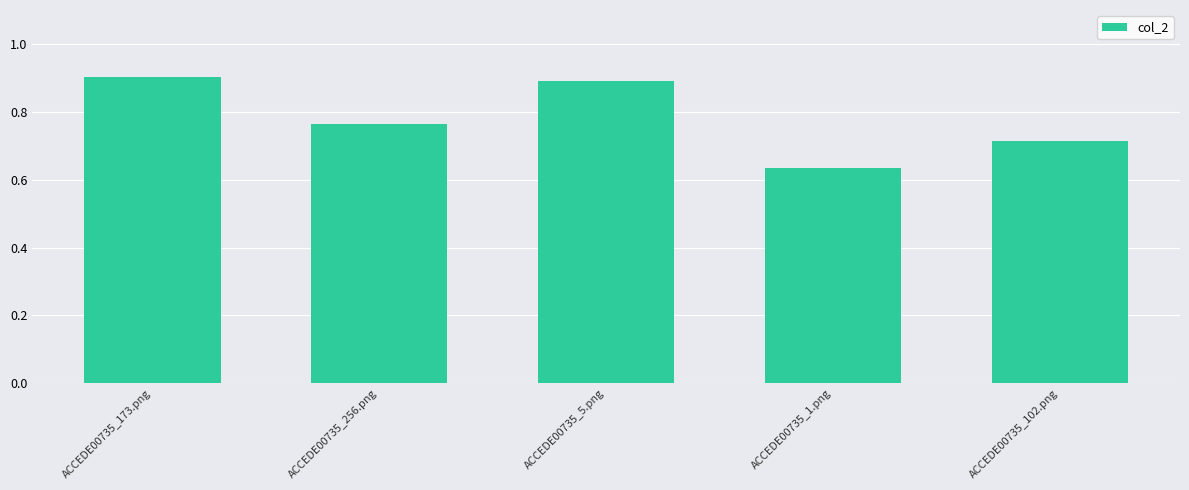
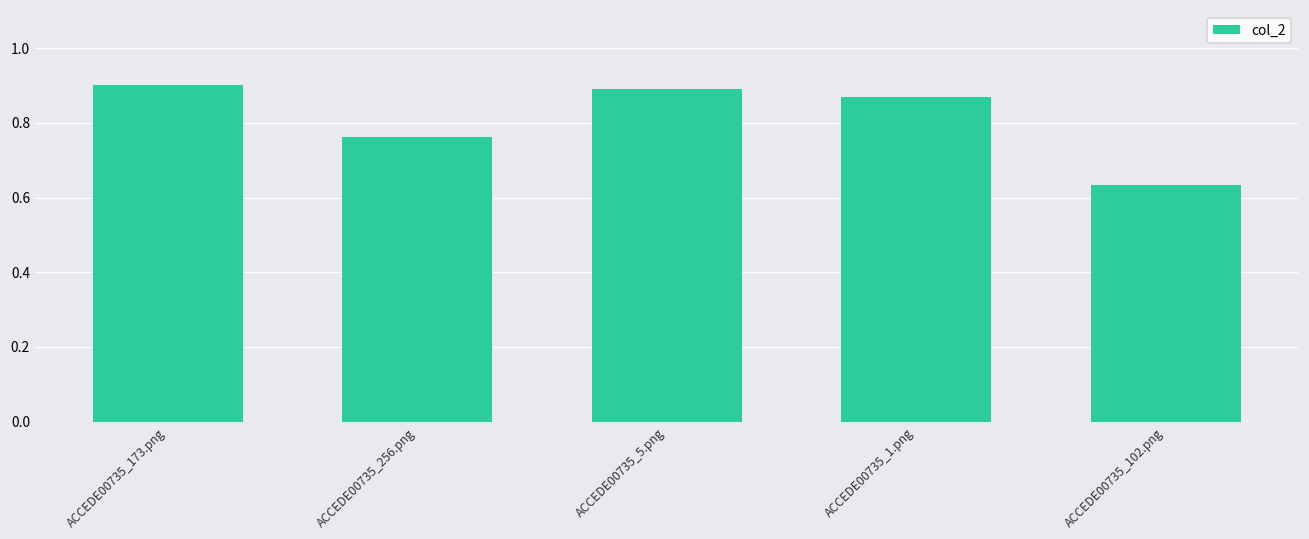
  {
    "ACCEDE00735_173.png": 0.90,
    "ACCEDE00735_256.png": 0.76,
    "ACCEDE00735_5.png": 0.89,
-   "ACCEDE00735_1.png": 0.64,
-   "ACCEDE00735_102.png": 0.71
+   "ACCEDE00735_1.png": 0.87,
+   "ACCEDE00735_102.png": 0.63
  }
